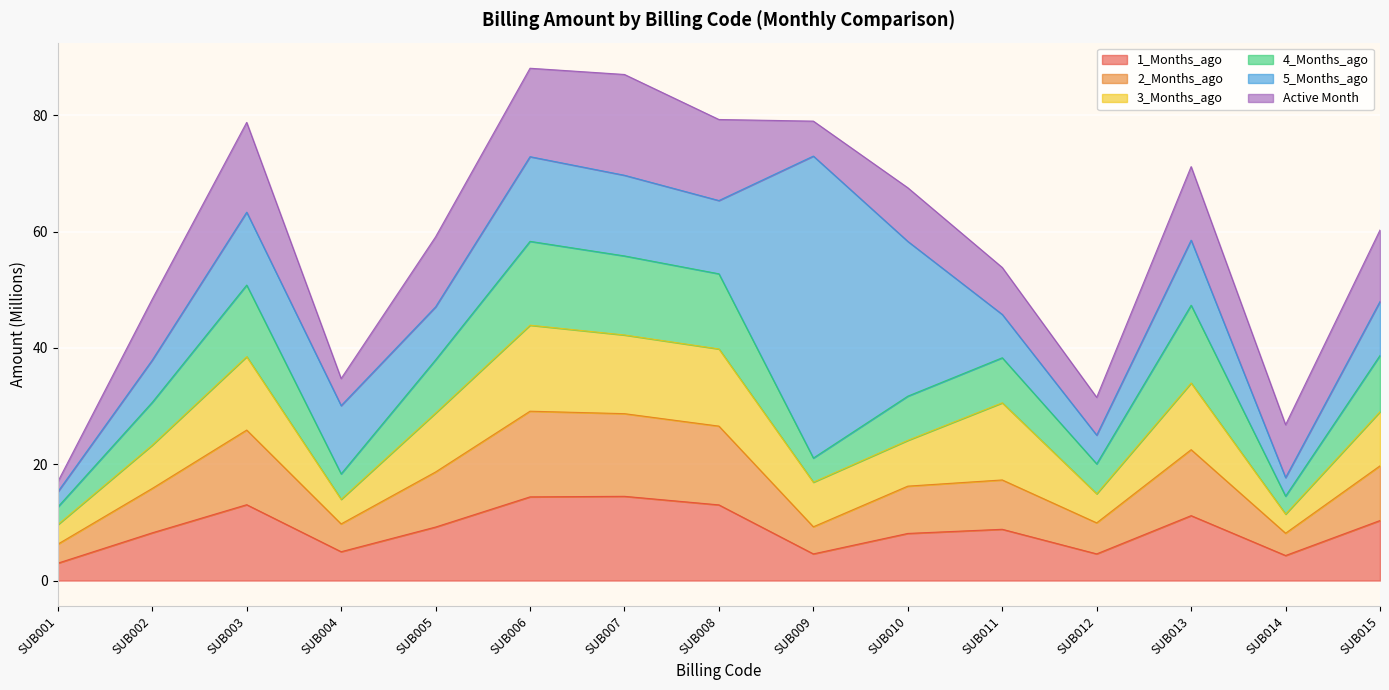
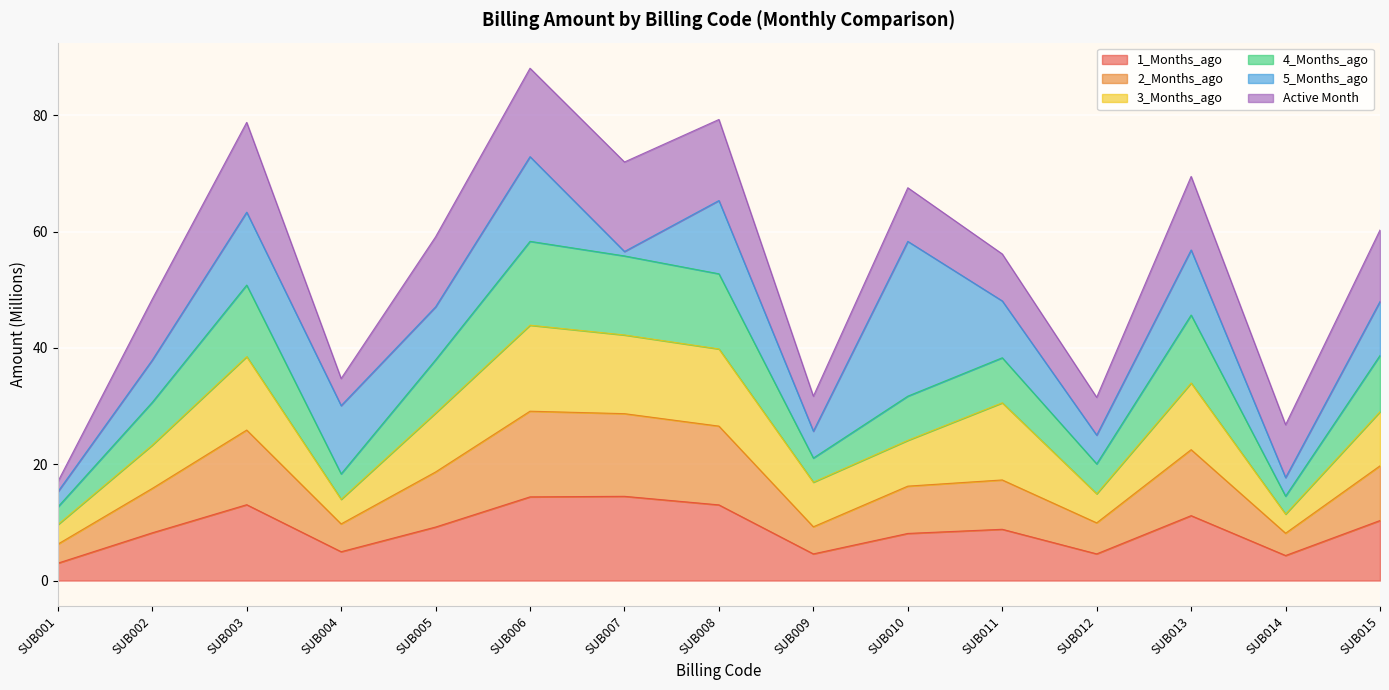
  {
    "3_Months_ago": {
      "SUB001": 3,
      "SUB002": 7,
      "SUB003": 13,
      "SUB004": 4,
      "SUB005": 10,
      "SUB006": 15,
      "SUB007": 14,
      "SUB008": 13,
      "SUB009": 8,
      "SUB010": 8,
      "SUB011": 13,
      "SUB012": 5,
      "SUB013": 11,
      "SUB014": 3,
      "SUB015": 9
    },
    "4_Months_ago": {
      "SUB001": 3,
      "SUB002": 7,
      "SUB003": 12,
      "SUB004": 4,
      "SUB005": 9,
      "SUB006": 14,
      "SUB007": 14,
      "SUB008": 13,
      "SUB009": 4,
      "SUB010": 8,
      "SUB011": 8,
      "SUB012": 5,
-     "SUB013": 13,
+     "SUB013": 12,
      "SUB014": 3,
      "SUB015": 10
    },
    "5_Months_ago": {
      "SUB001": 3,
      "SUB002": 7,
      "SUB003": 13,
      "SUB004": 12,
      "SUB005": 9,
      "SUB006": 15,
-     "SUB007": 14,
+     "SUB007": 1,
      "SUB008": 13,
-     "SUB009": 52,
+     "SUB009": 5,
      "SUB010": 27,
-     "SUB011": 7,
+     "SUB011": 10,
      "SUB012": 5,
      "SUB013": 11,
      "SUB014": 3,
      "SUB015": 9
    },
    "Active Month": {
      "SUB001": 2,
      "SUB002": 10,
      "SUB003": 15,
      "SUB004": 5,
      "SUB005": 12,
      "SUB006": 15,
-     "SUB007": 17,
+     "SUB007": 15,
      "SUB008": 14,
      "SUB009": 6,
      "SUB010": 9,
      "SUB011": 8,
      "SUB012": 6,
      "SUB013": 13,
      "SUB014": 9,
      "SUB015": 12
    }
  }
